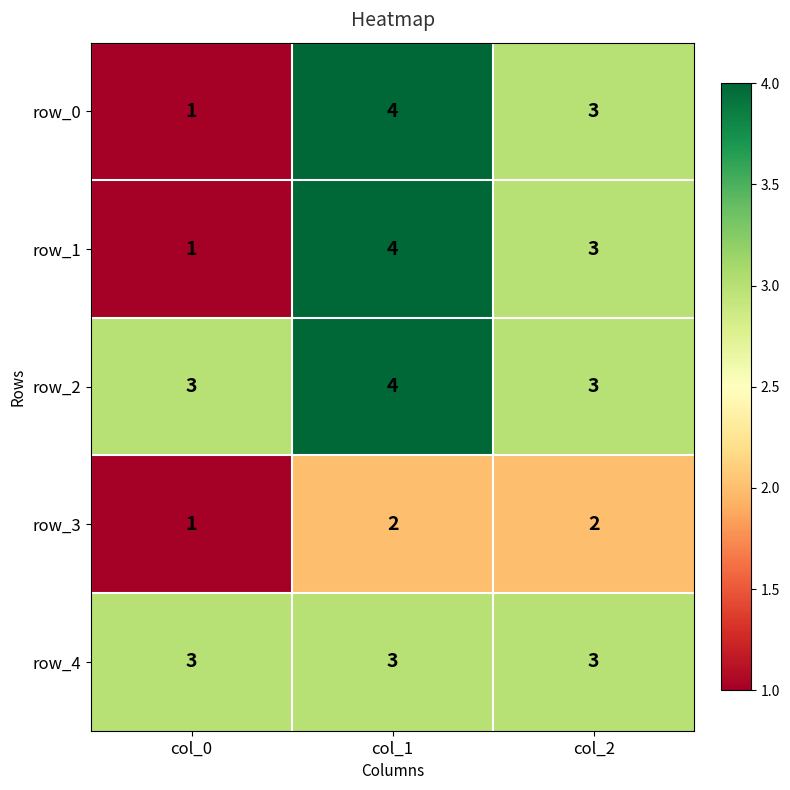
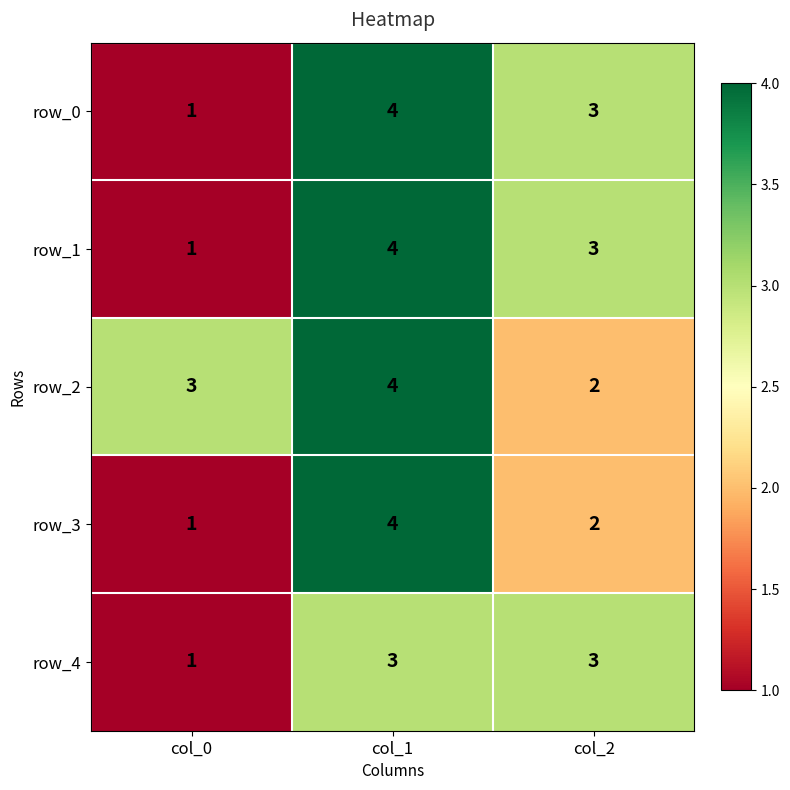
  {
    "row_0": {
      "col_0": 1,
      "col_1": 4,
      "col_2": 3
    },
    "row_1": {
      "col_0": 1,
      "col_1": 4,
      "col_2": 3
    },
    "row_2": {
      "col_0": 3,
      "col_1": 4,
-     "col_2": 3
+     "col_2": 2
    },
    "row_3": {
      "col_0": 1,
-     "col_1": 2,
+     "col_1": 4,
      "col_2": 2
    },
    "row_4": {
-     "col_0": 3,
+     "col_0": 1,
      "col_1": 3,
      "col_2": 3
    }
  }
